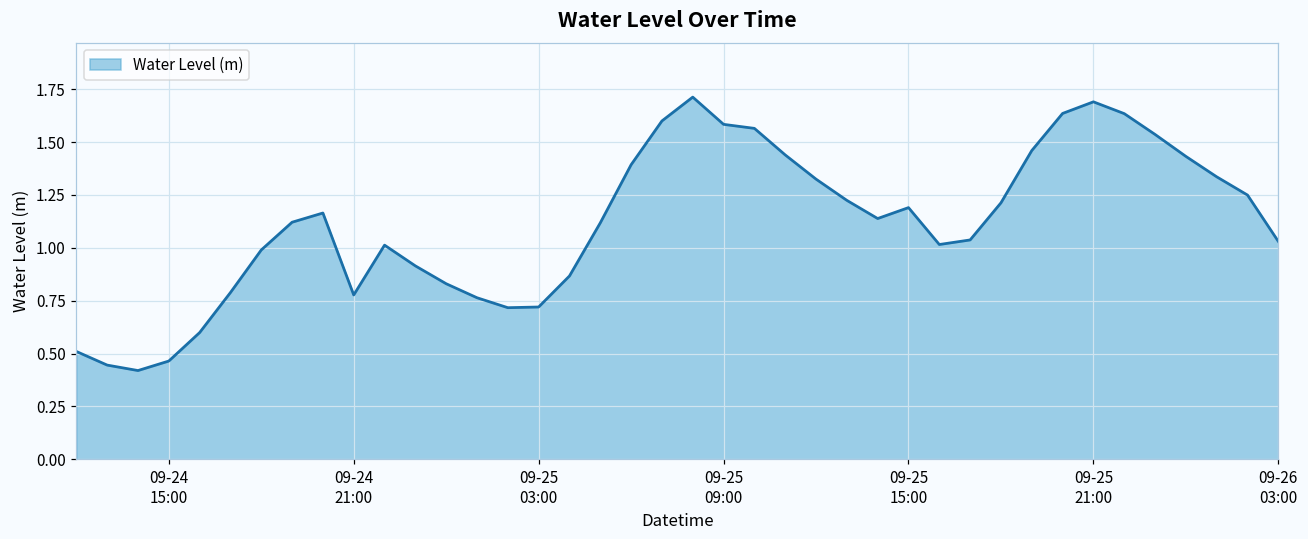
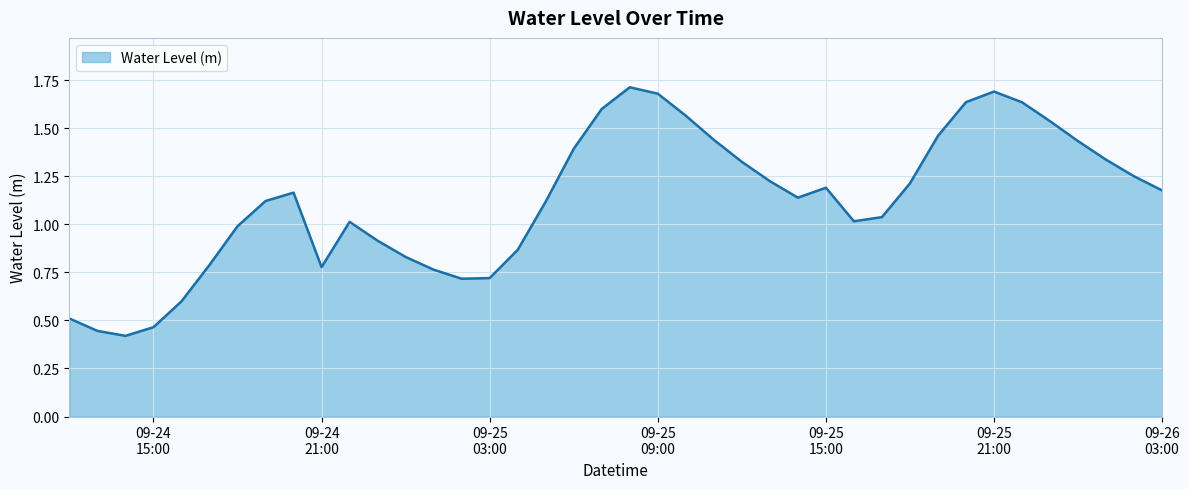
  {
    "09-24 15:00": 0.46,
    "09-24 21:00": 0.78,
    "09-25 03:00": 0.72,
-   "09-25 09:00": 1.58,
+   "09-25 09:00": 1.68,
    "09-25 15:00": 1.19,
    "09-25 21:00": 1.69,
-   "09-26 03:00": 1.03
+   "09-26 03:00": 1.18
  }
